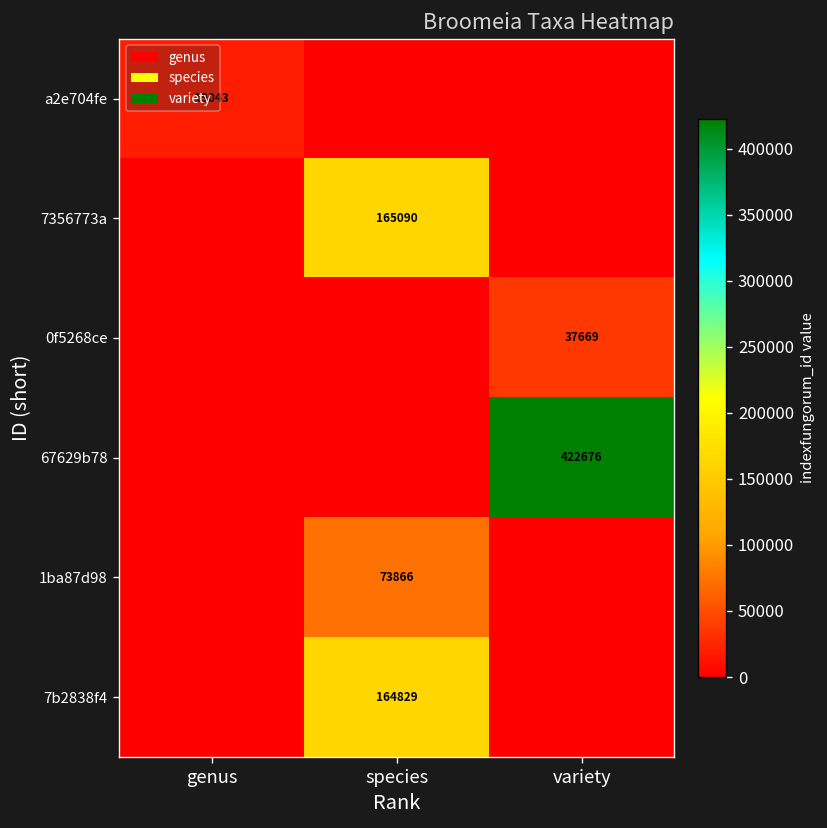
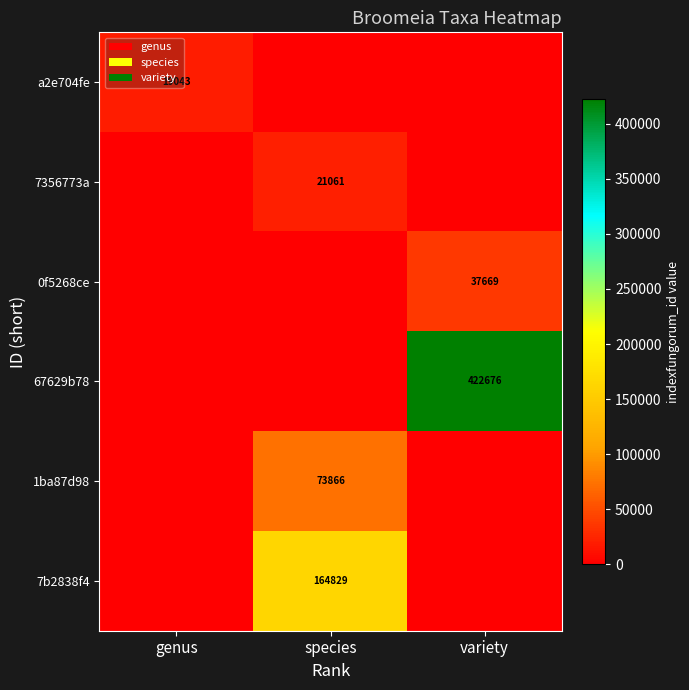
  {
    "7356773a": {
-     "species": 165090
+     "species": 21061
    },
    "0f5268ce": {
      "variety": 37669
    },
    "67629b78": {
      "variety": 422676
    },
    "1ba87d98": {
      "species": 73866
    },
    "7b2838f4": {
      "species": 164829
    }
  }
